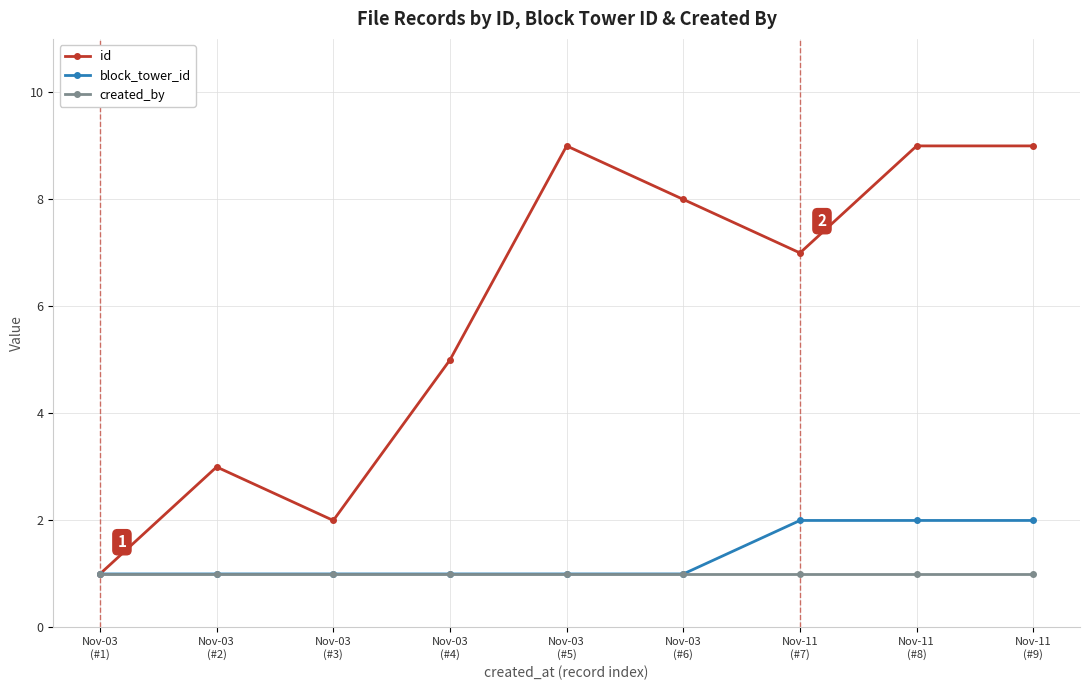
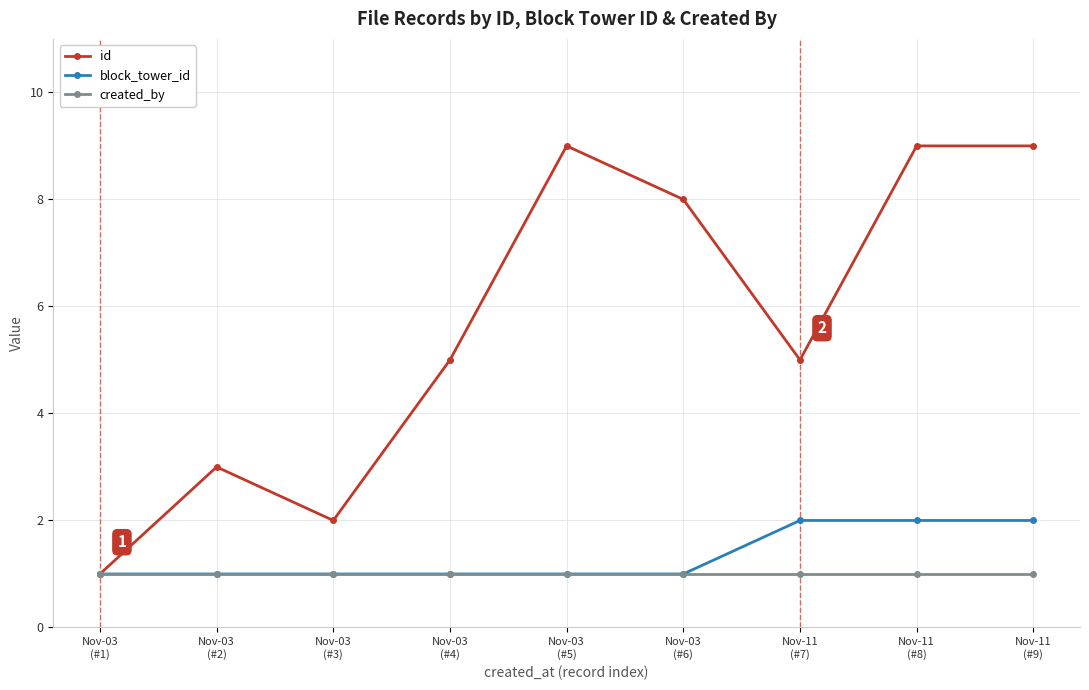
  {
    "id": {
      "Nov-03 (#2)": 3,
      "Nov-03 (#3)": 2,
      "Nov-03 (#4)": 5,
      "Nov-03 (#5)": 9,
      "Nov-03 (#6)": 8,
-     "Nov-11 (#7)": 7,
+     "Nov-11 (#7)": 5,
      "Nov-11 (#8)": 9,
      "Nov-11 (#9)": 9
    },
    "block_tower_id": {
      "Nov-11 (#7)": 2,
      "Nov-11 (#8)": 2,
      "Nov-11 (#9)": 2
    },
    "created_by": {
      "Nov-11 (#7)": 1,
      "Nov-11 (#8)": 1,
      "Nov-11 (#9)": 1
    }
  }
